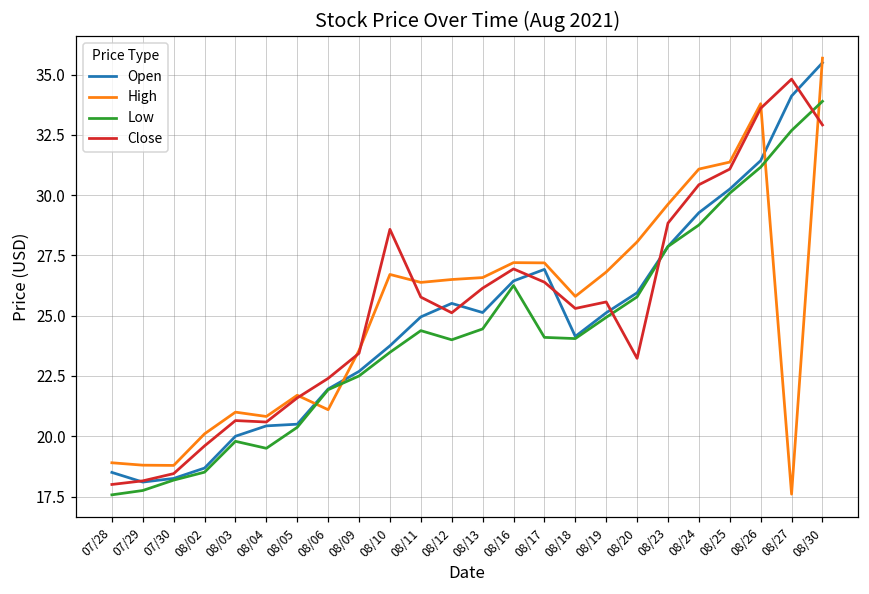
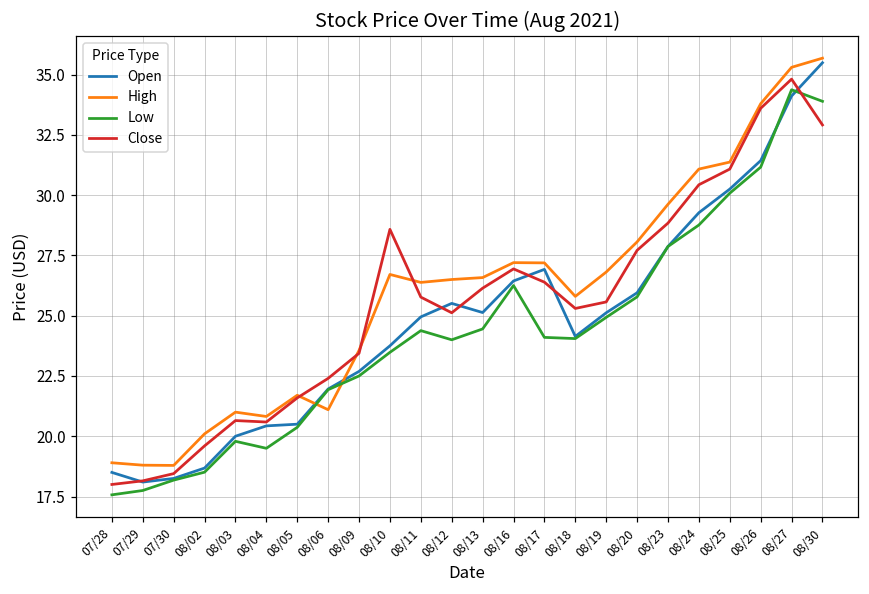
  {
    "Open": {
      "07/28": 18.5,
      "08/02": 18.7,
      "08/03": 20.0,
      "08/04": 20.4,
      "08/05": 20.5,
      "08/09": 22.7,
      "08/10": 23.8,
      "08/11": 25.0,
      "08/12": 25.5,
      "08/13": 25.1,
      "08/16": 26.4,
      "08/17": 26.9,
      "08/19": 25.1,
      "08/20": 26.0,
      "08/24": 29.3,
      "08/25": 30.3,
      "08/26": 31.4,
      "08/27": 34.1,
      "08/30": 35.5
    },
    "High": {
      "07/28": 18.9,
      "07/29": 18.8,
      "07/30": 18.8,
      "08/02": 20.1,
      "08/03": 21.0,
      "08/04": 20.8,
      "08/06": 21.1,
      "08/09": 23.6,
      "08/10": 26.7,
      "08/11": 26.4,
      "08/12": 26.5,
      "08/13": 26.6,
      "08/16": 27.2,
      "08/17": 27.2,
      "08/18": 25.8,
      "08/19": 26.8,
      "08/20": 28.1,
      "08/23": 29.6,
      "08/24": 31.1,
      "08/25": 31.4,
      "08/26": 33.8,
-     "08/27": 17.6,
+     "08/27": 35.3,
      "08/30": 35.7
    },
    "Low": {
      "07/28": 17.6,
      "07/29": 17.8,
      "08/02": 18.5,
      "08/03": 19.8,
      "08/04": 19.5,
      "08/05": 20.4,
      "08/09": 22.5,
      "08/10": 23.5,
      "08/11": 24.4,
      "08/12": 24.0,
      "08/13": 24.5,
      "08/16": 26.3,
      "08/17": 24.1,
      "08/19": 24.9,
      "08/20": 25.8,
      "08/24": 28.8,
      "08/25": 30.1,
      "08/26": 31.2,
-     "08/27": 32.7,
+     "08/27": 34.4,
      "08/30": 33.9
    },
    "Close": {
      "07/28": 18.0,
      "07/30": 18.5,
      "08/02": 19.6,
      "08/03": 20.7,
      "08/04": 20.6,
      "08/06": 22.4,
      "08/09": 23.4,
      "08/10": 28.6,
      "08/11": 25.8,
      "08/12": 25.1,
      "08/13": 26.1,
      "08/16": 26.9,
      "08/17": 26.4,
      "08/18": 25.3,
      "08/19": 25.6,
-     "08/20": 23.2,
+     "08/20": 27.7,
      "08/23": 28.8,
      "08/24": 30.4,
      "08/25": 31.1,
      "08/26": 33.6,
      "08/27": 34.8,
      "08/30": 32.9
    }
  }
